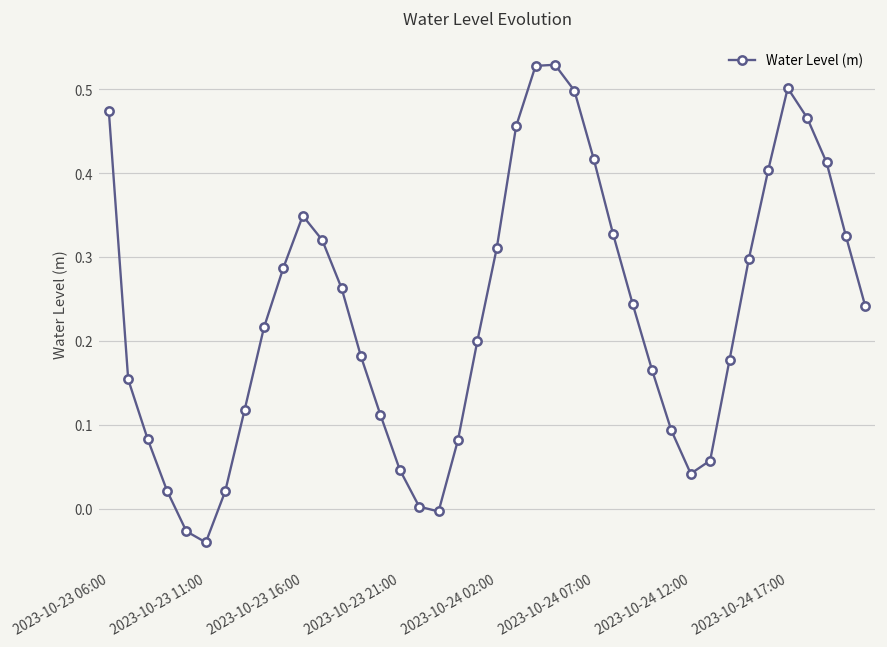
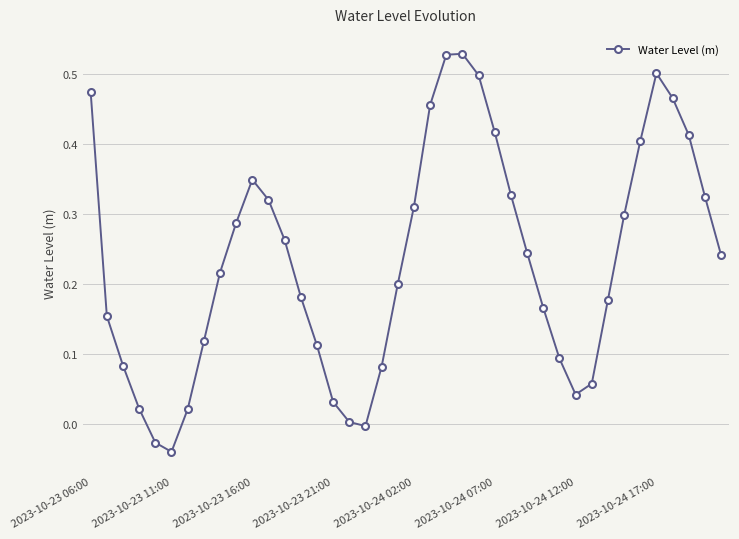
  {
    "2023-10-23 06:00": 0.47,
    "2023-10-23 11:00": -0.04,
    "2023-10-23 16:00": 0.35,
-   "2023-10-23 21:00": 0.05,
+   "2023-10-23 21:00": 0.03,
    "2023-10-24 02:00": 0.31,
    "2023-10-24 07:00": 0.42,
    "2023-10-24 12:00": 0.04,
    "2023-10-24 17:00": 0.50
  }
